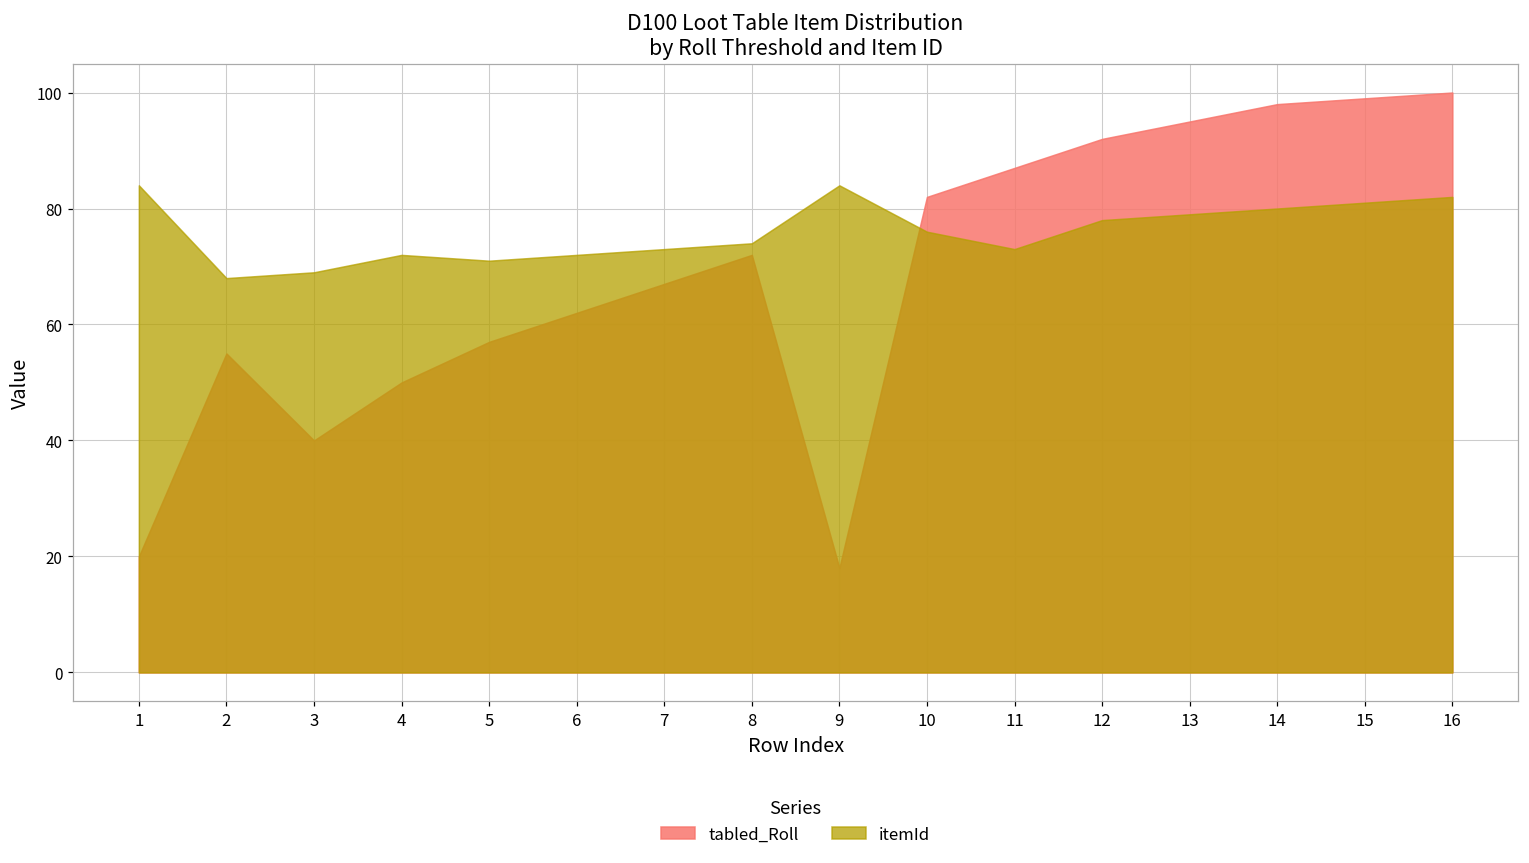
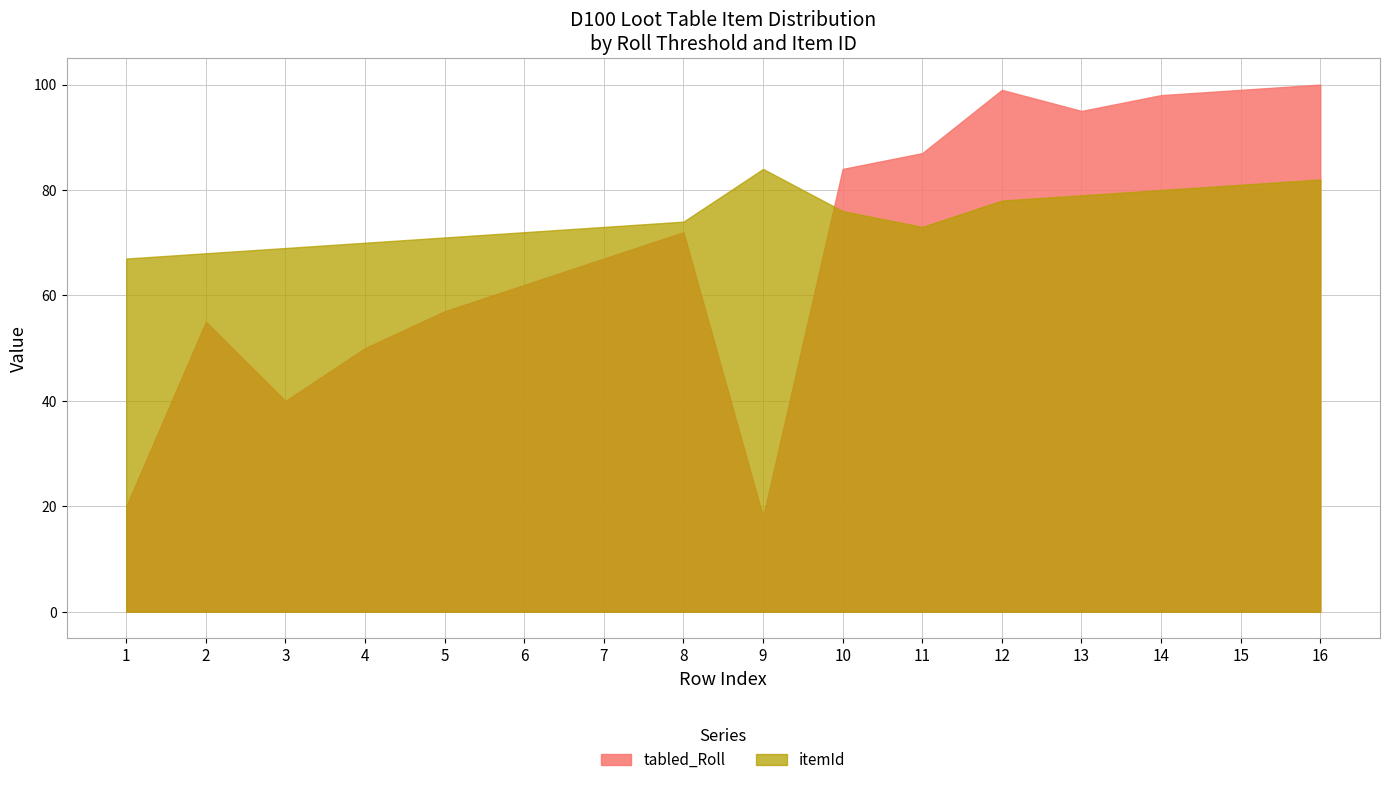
  {
    "tabled_Roll": {
      "1": 20,
      "2": 55,
      "3": 40,
      "4": 50,
      "5": 57,
      "6": 62,
      "7": 67,
      "8": 72,
      "9": 18,
-     "10": 82,
+     "10": 84,
      "11": 87,
-     "12": 92,
+     "12": 99,
      "13": 95,
      "14": 98,
      "15": 99,
      "16": 100
    },
    "itemId": {
-     "1": 84,
+     "1": 67,
      "2": 68,
      "3": 69,
-     "4": 72,
+     "4": 70,
      "5": 71,
      "6": 72,
      "7": 73,
      "8": 74,
      "9": 84,
      "10": 76,
      "11": 73,
      "12": 78,
      "13": 79,
      "14": 80,
      "15": 81,
      "16": 82
    }
  }
